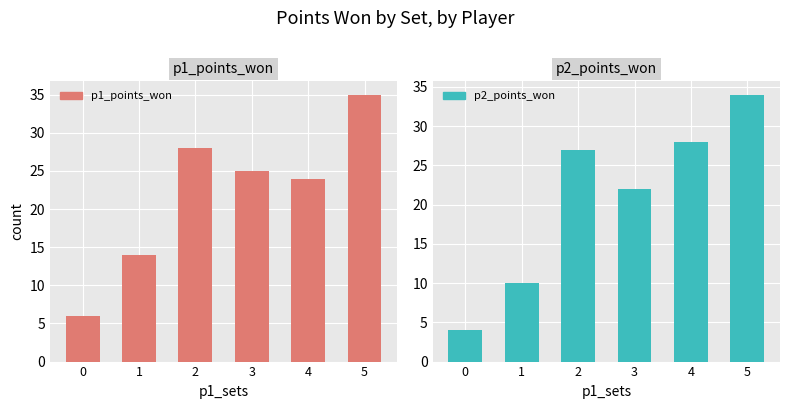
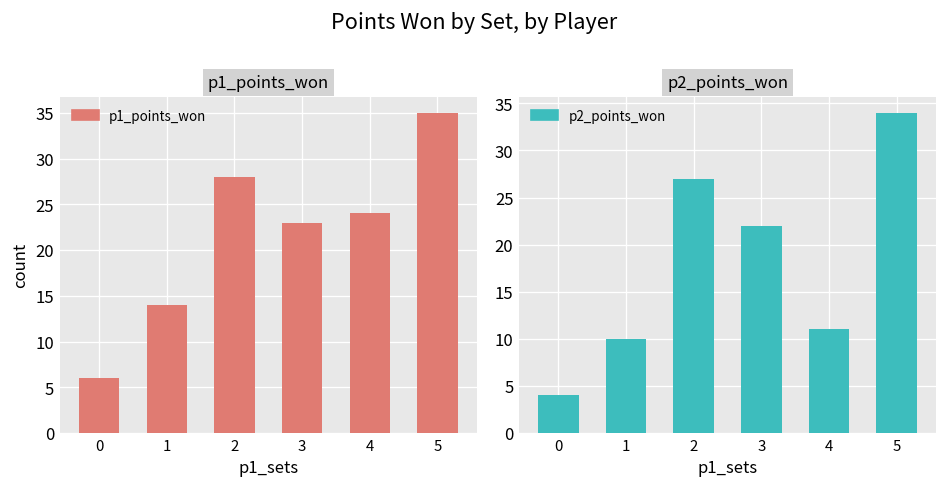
  {
    "p1_points_won": {
      "0": 6,
      "1": 14,
      "2": 28,
-     "3": 25,
+     "3": 23,
      "4": 24,
      "5": 35
    },
    "p2_points_won": {
      "0": 4,
      "1": 10,
      "2": 27,
      "3": 22,
-     "4": 28,
+     "4": 11,
      "5": 34
    }
  }
